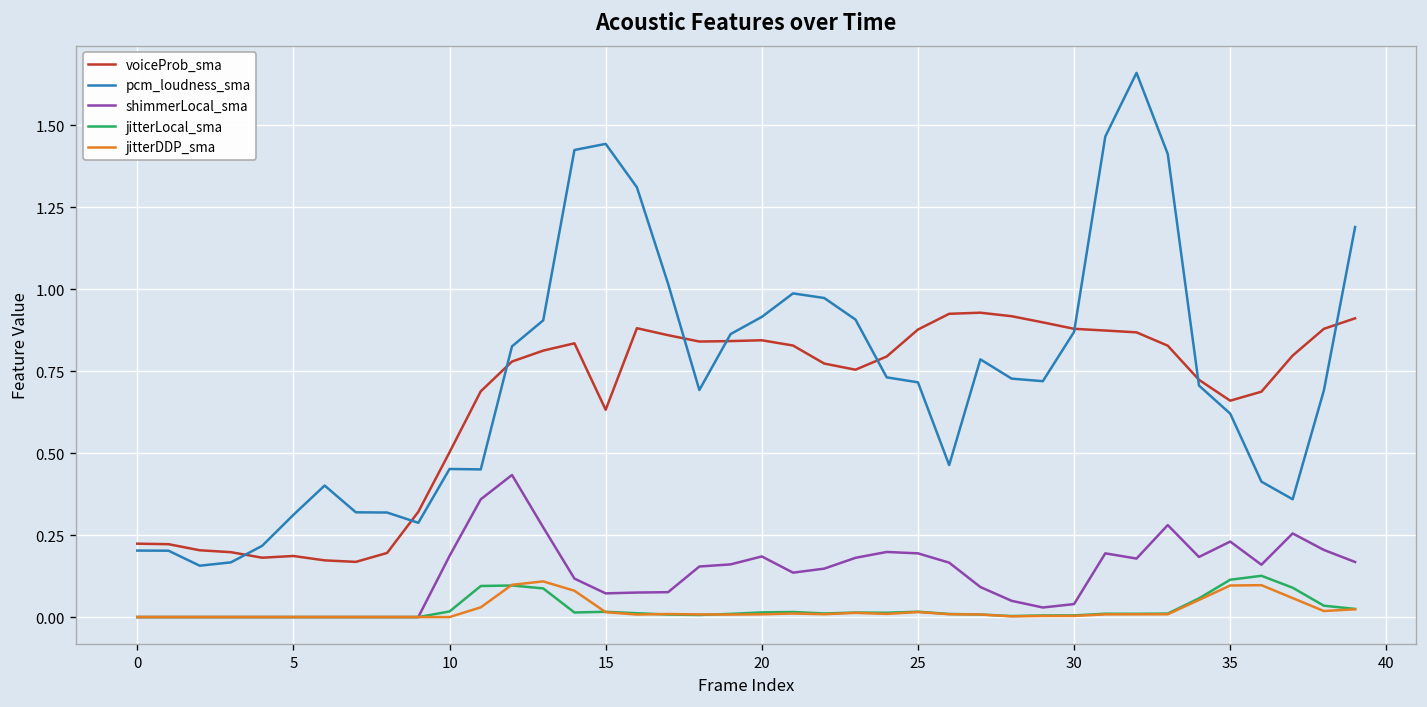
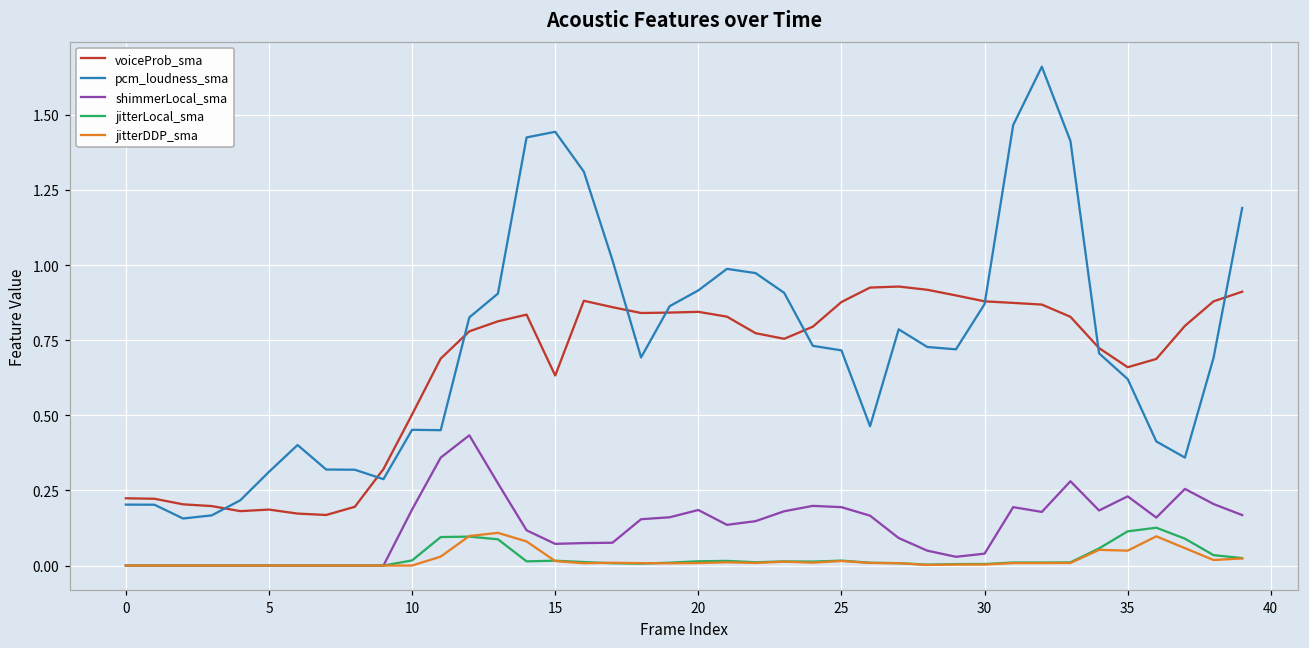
  {
    "voiceProb_sma": {
      "0": 0.22,
      "5": 0.19,
      "10": 0.50,
      "15": 0.63,
      "20": 0.84,
      "25": 0.88,
      "30": 0.88,
      "35": 0.66
    },
    "pcm_loudness_sma": {
      "0": 0.20,
      "5": 0.31,
      "10": 0.45,
      "15": 1.44,
      "20": 0.92,
      "25": 0.72,
      "30": 0.87,
      "35": 0.62
    },
    "shimmerLocal_sma": {
      "10": 0.19,
      "15": 0.07,
      "20": 0.18,
      "25": 0.19,
      "30": 0.04,
      "35": 0.23
    },
    "jitterLocal_sma": {
      "10": 0.02,
      "35": 0.11
    },
    "jitterDDP_sma": {
      "10": 0.00,
-     "35": 0.10
+     "35": 0.05
    }
  }
